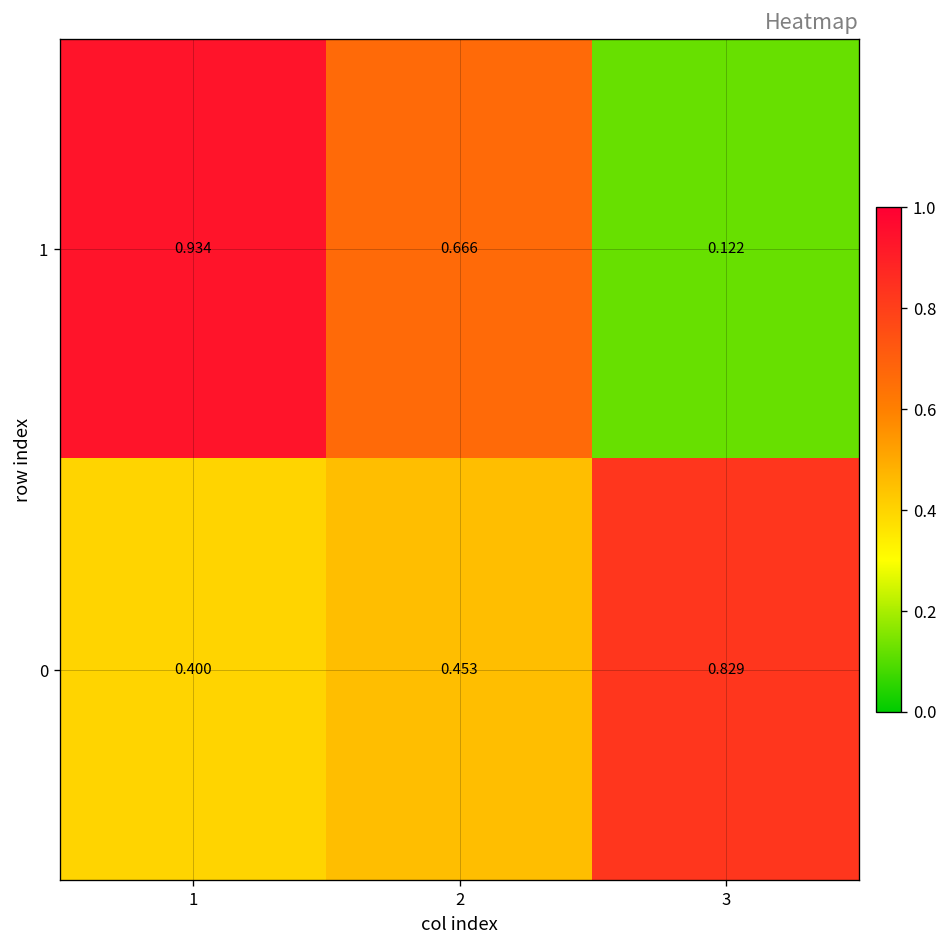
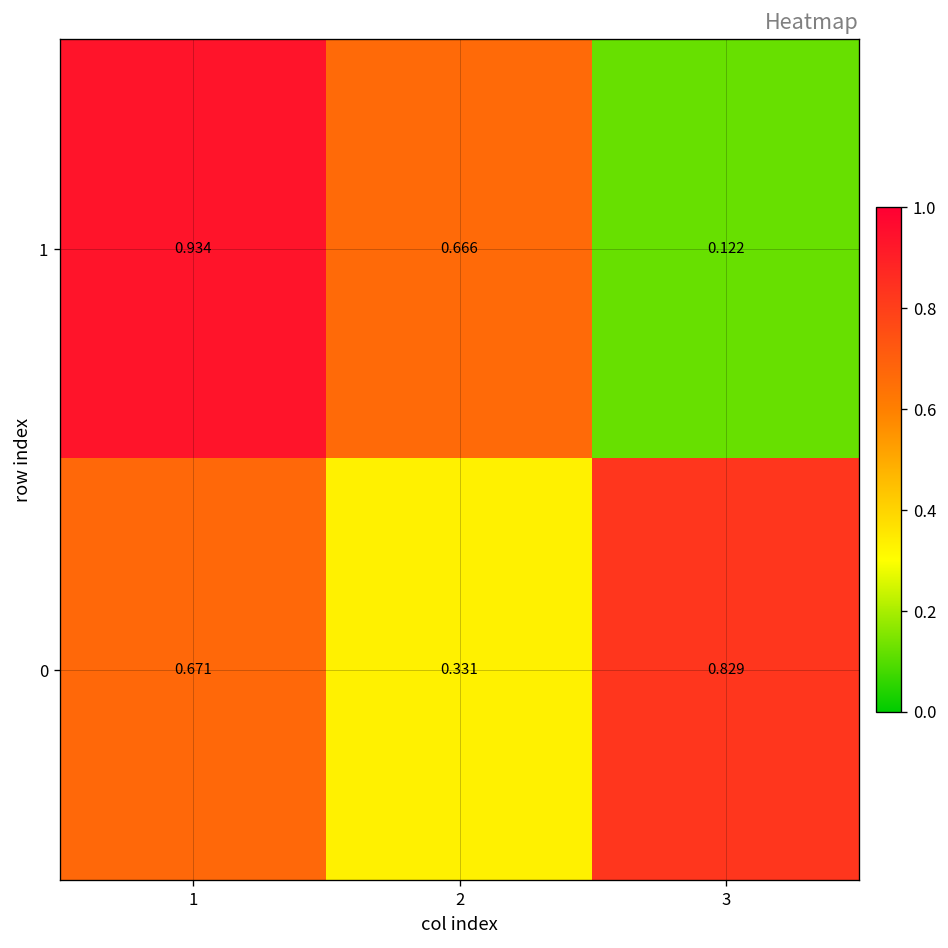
  {
    "1": {
      "1": 0.934,
      "2": 0.666,
      "3": 0.122
    },
    "0": {
-     "1": 0.400,
-     "2": 0.453,
+     "1": 0.671,
+     "2": 0.331,
      "3": 0.829
    }
  }
